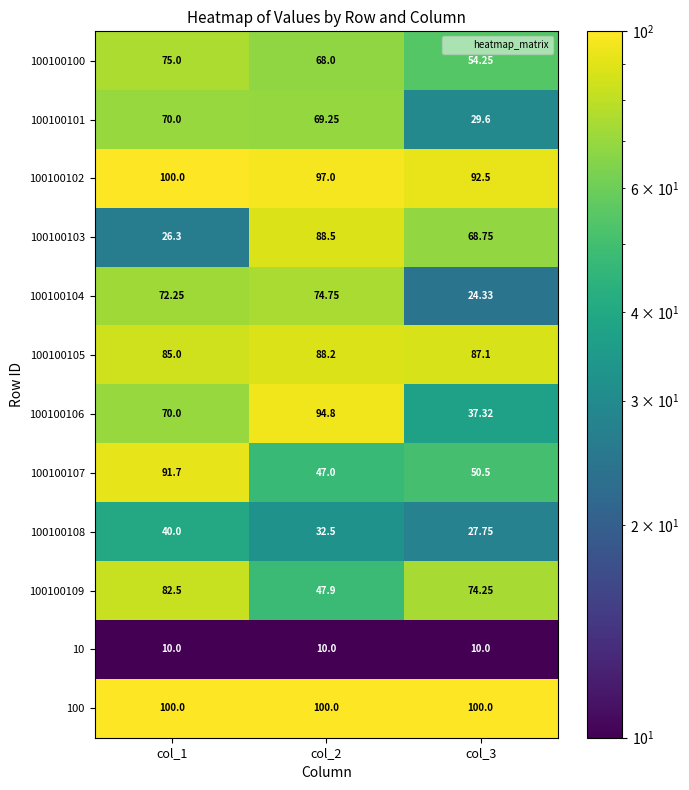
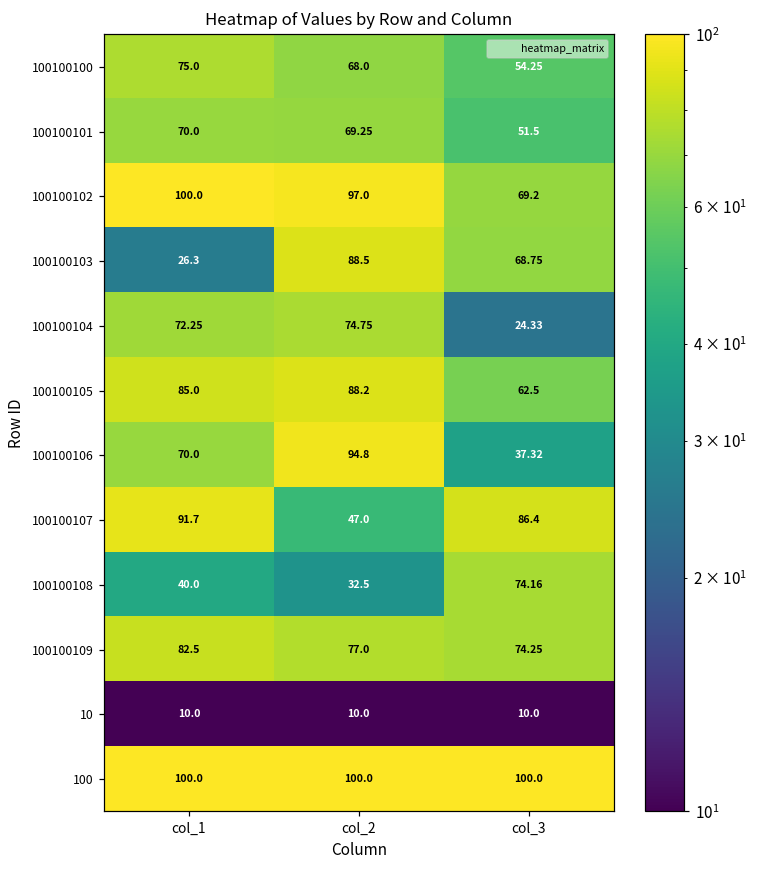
  {
    "100100100": {
      "col_1": 75.0,
      "col_2": 68.0,
      "col_3": 54.25
    },
    "100100101": {
      "col_1": 70.0,
      "col_2": 69.25,
-     "col_3": 29.6
+     "col_3": 51.5
    },
    "100100102": {
      "col_1": 100.0,
      "col_2": 97.0,
-     "col_3": 92.5
+     "col_3": 69.2
    },
    "100100103": {
      "col_1": 26.3,
      "col_2": 88.5,
      "col_3": 68.75
    },
    "100100104": {
      "col_1": 72.25,
      "col_2": 74.75,
      "col_3": 24.33
    },
    "100100105": {
      "col_1": 85.0,
      "col_2": 88.2,
-     "col_3": 87.1
+     "col_3": 62.5
    },
    "100100106": {
      "col_1": 70.0,
      "col_2": 94.8,
      "col_3": 37.32
    },
    "100100107": {
      "col_1": 91.7,
      "col_2": 47.0,
-     "col_3": 50.5
+     "col_3": 86.4
    },
    "100100108": {
      "col_1": 40.0,
      "col_2": 32.5,
-     "col_3": 27.75
+     "col_3": 74.16
    },
    "100100109": {
      "col_1": 82.5,
-     "col_2": 47.9,
+     "col_2": 77.0,
      "col_3": 74.25
    },
    "10": {
      "col_1": 10.0,
      "col_2": 10.0,
      "col_3": 10.0
    },
    "100": {
      "col_1": 100.0,
      "col_2": 100.0,
      "col_3": 100.0
    }
  }
